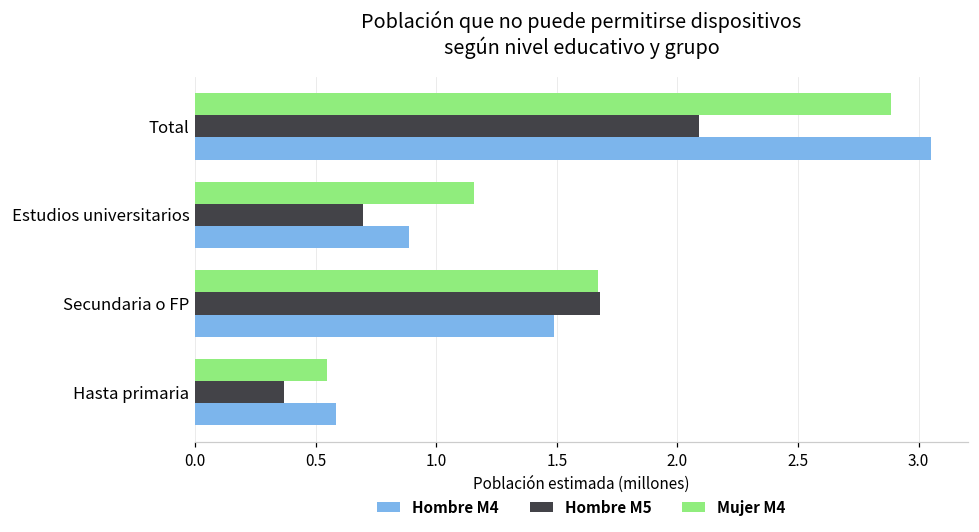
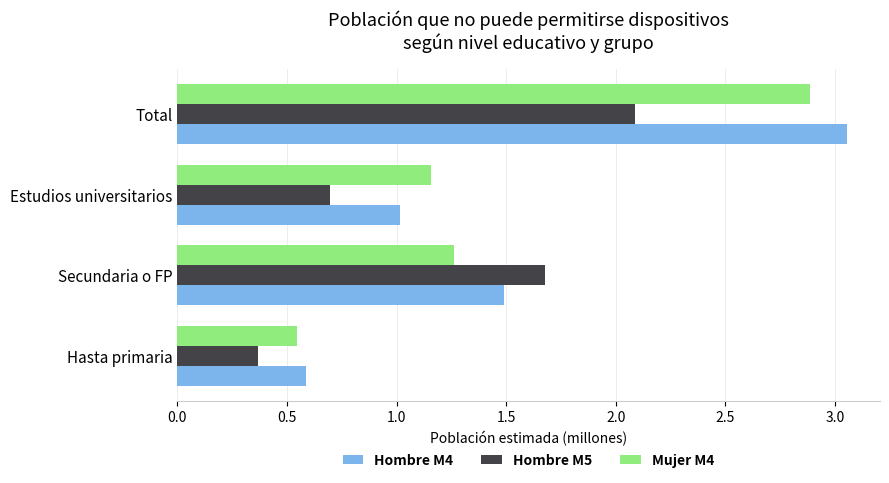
  {
    "Hombre M4": {
      "Total": 3.05,
-     "Estudios universitarios": 0.89,
+     "Estudios universitarios": 1.02,
      "Secundaria o FP": 1.49,
      "Hasta primaria": 0.59
    },
    "Hombre M5": {
      "Total": 2.09,
      "Estudios universitarios": 0.70,
      "Secundaria o FP": 1.68,
      "Hasta primaria": 0.37
    },
    "Mujer M4": {
      "Total": 2.89,
      "Estudios universitarios": 1.16,
-     "Secundaria o FP": 1.67,
+     "Secundaria o FP": 1.26,
      "Hasta primaria": 0.55
    }
  }
